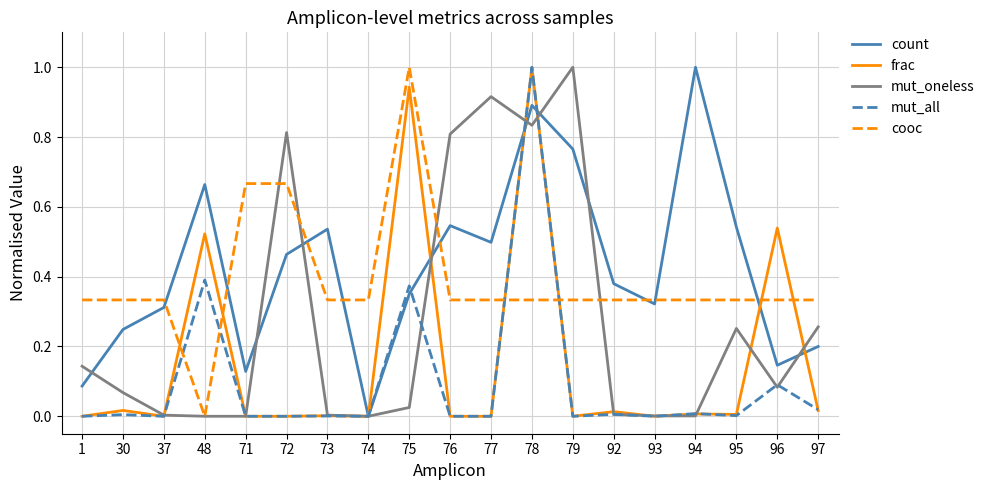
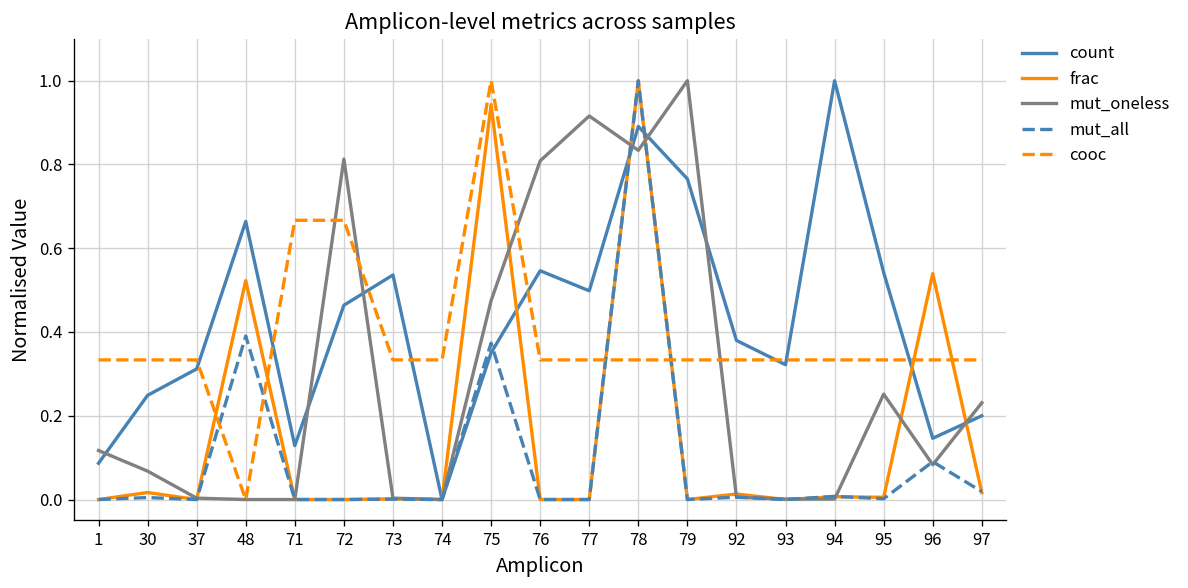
  {
    "mut_oneless": {
-     "1": 0.14,
+     "1": 0.12,
      "30": 0.07,
      "72": 0.81,
-     "75": 0.03,
+     "75": 0.47,
      "76": 0.81,
      "77": 0.92,
      "78": 0.83,
      "79": 1.00,
      "95": 0.25,
-     "97": 0.26
+     "97": 0.23
    }
  }
